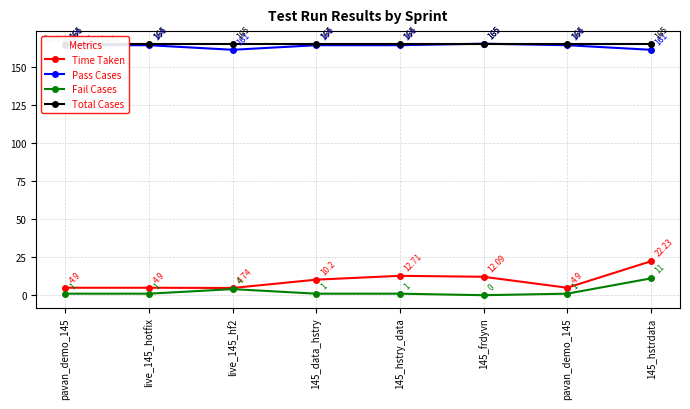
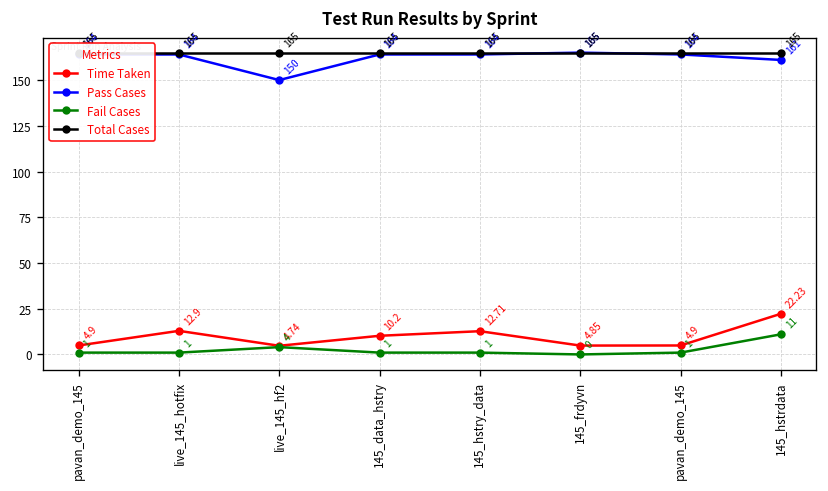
  {
    "Time Taken": {
-     "live_145_hotfix": 4.9,
+     "live_145_hotfix": 12.9,
      "145_data_hstry": 10.2,
      "145_hstry_data": 12.71,
-     "145_frdyvn": 12.09,
+     "145_frdyvn": 4.85,
      "145_hstrdata": 22.23
    },
    "Pass Cases": {
-     "live_145_hf2": 161
+     "live_145_hf2": 150
    },
    "Fail Cases": {
      "145_data_hstry": 1,
      "145_hstry_data": 1,
      "145_frdyvn": 0,
      "145_hstrdata": 11
    }
  }
